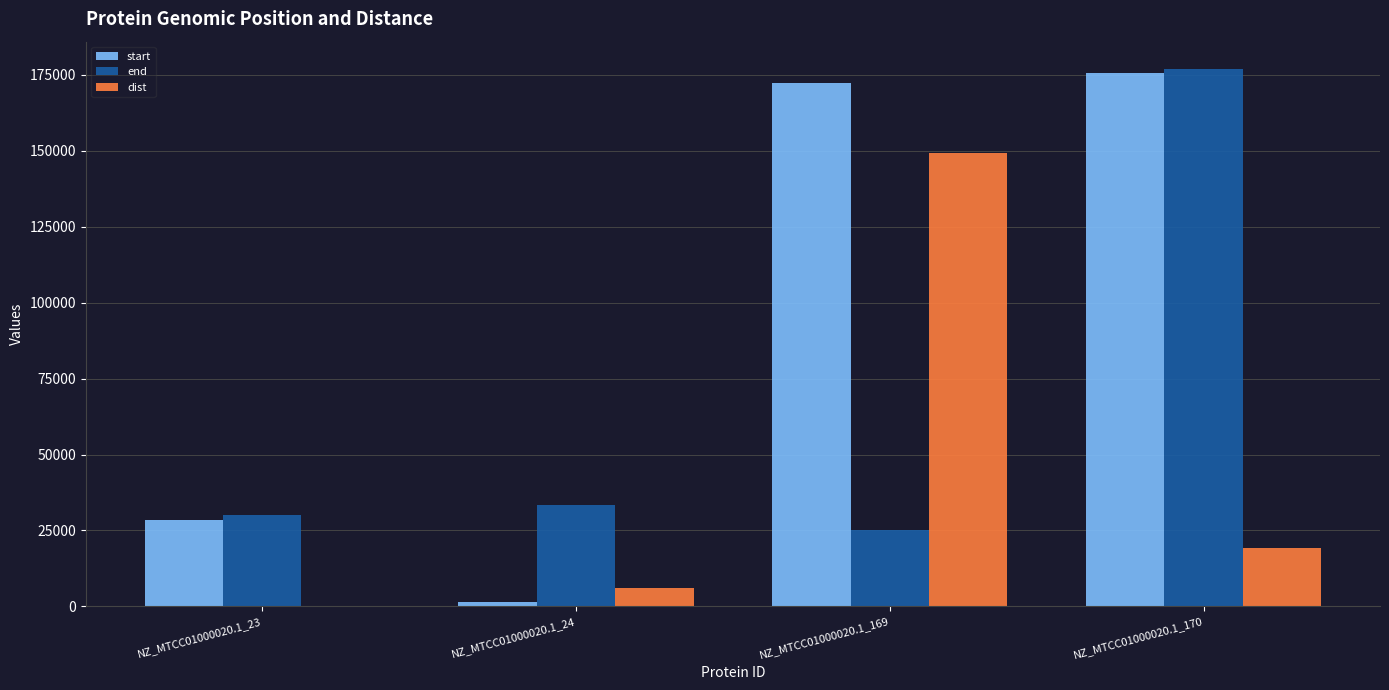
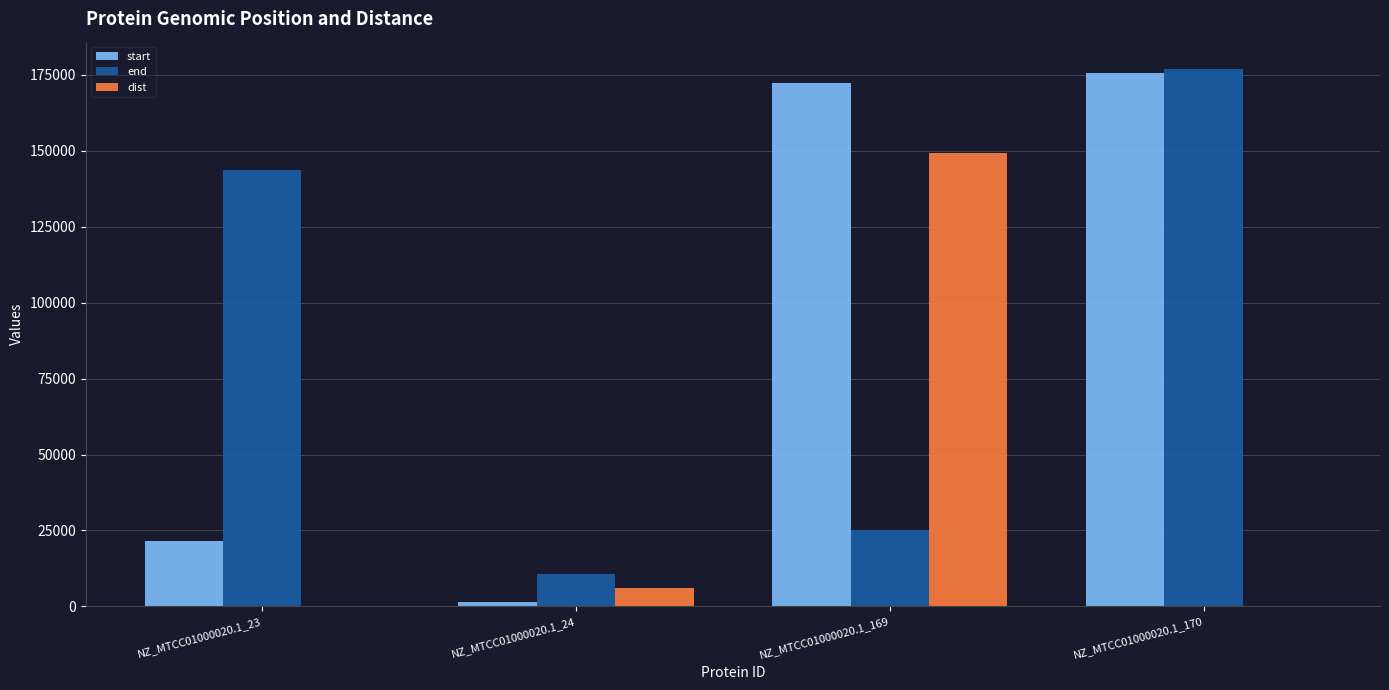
  {
    "start": {
-     "NZ_MTCC01000020.1_23": 29000,
+     "NZ_MTCC01000020.1_23": 22000,
      "NZ_MTCC01000020.1_24": 1000,
      "NZ_MTCC01000020.1_169": 172000,
      "NZ_MTCC01000020.1_170": 176000
    },
    "end": {
-     "NZ_MTCC01000020.1_23": 30000,
-     "NZ_MTCC01000020.1_24": 33000,
+     "NZ_MTCC01000020.1_23": 144000,
+     "NZ_MTCC01000020.1_24": 11000,
      "NZ_MTCC01000020.1_169": 25000,
      "NZ_MTCC01000020.1_170": 177000
    },
    "dist": {
      "NZ_MTCC01000020.1_23": 0,
      "NZ_MTCC01000020.1_24": 6000,
      "NZ_MTCC01000020.1_169": 149000,
-     "NZ_MTCC01000020.1_170": 19000
+     "NZ_MTCC01000020.1_170": 0
    }
  }
